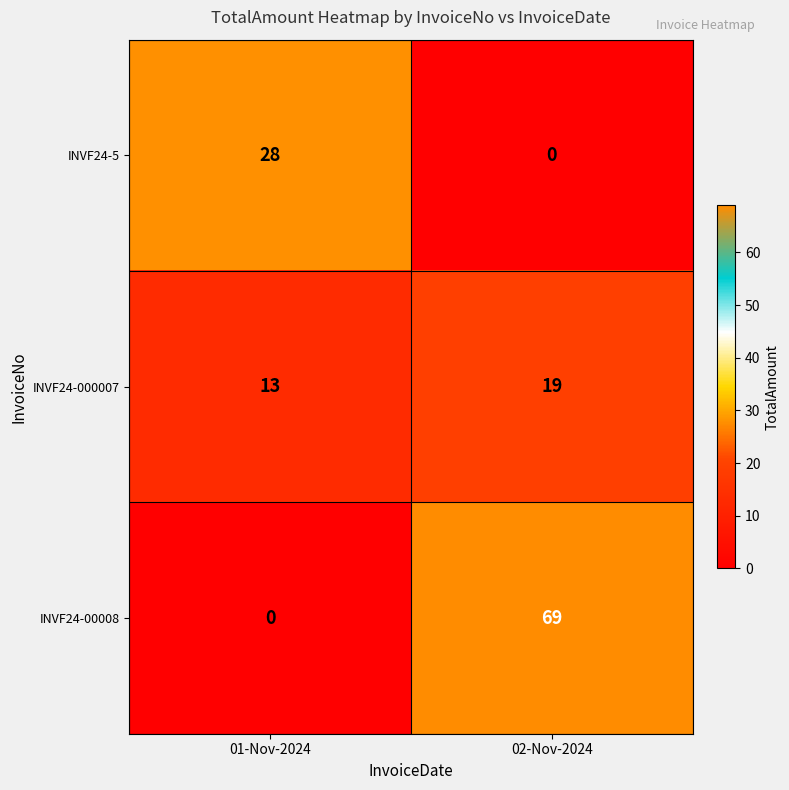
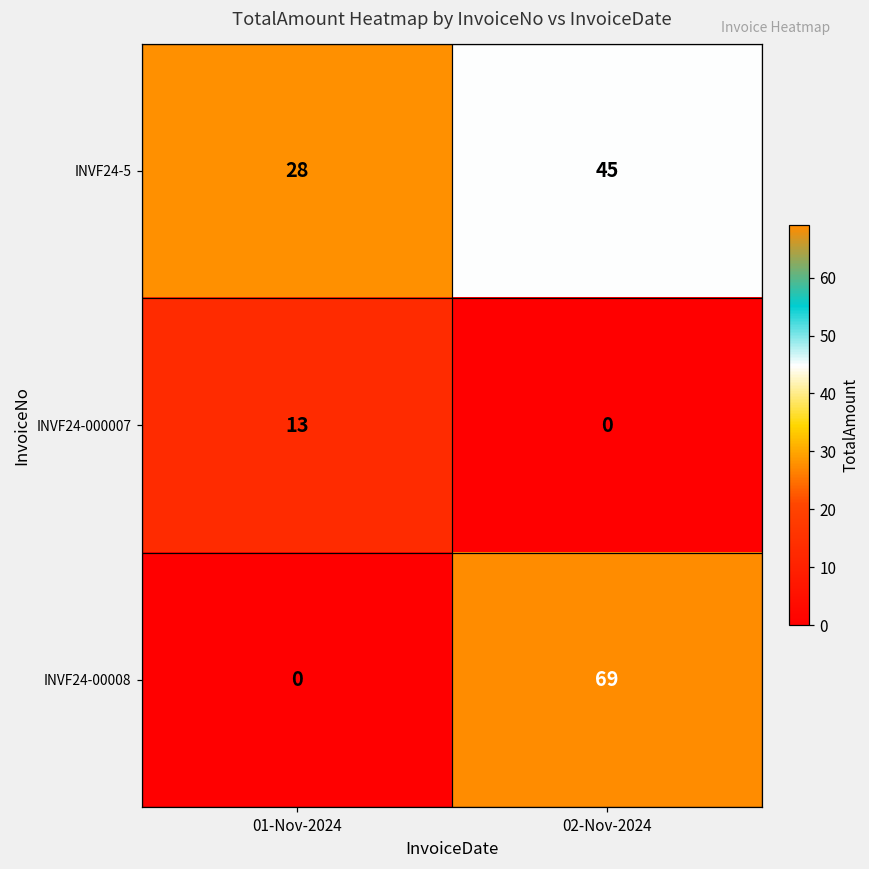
  {
    "INVF24-5": {
      "01-Nov-2024": 28,
-     "02-Nov-2024": 0
+     "02-Nov-2024": 45
    },
    "INVF24-000007": {
      "01-Nov-2024": 13,
-     "02-Nov-2024": 19
+     "02-Nov-2024": 0
    },
    "INVF24-00008": {
      "01-Nov-2024": 0,
      "02-Nov-2024": 69
    }
  }
